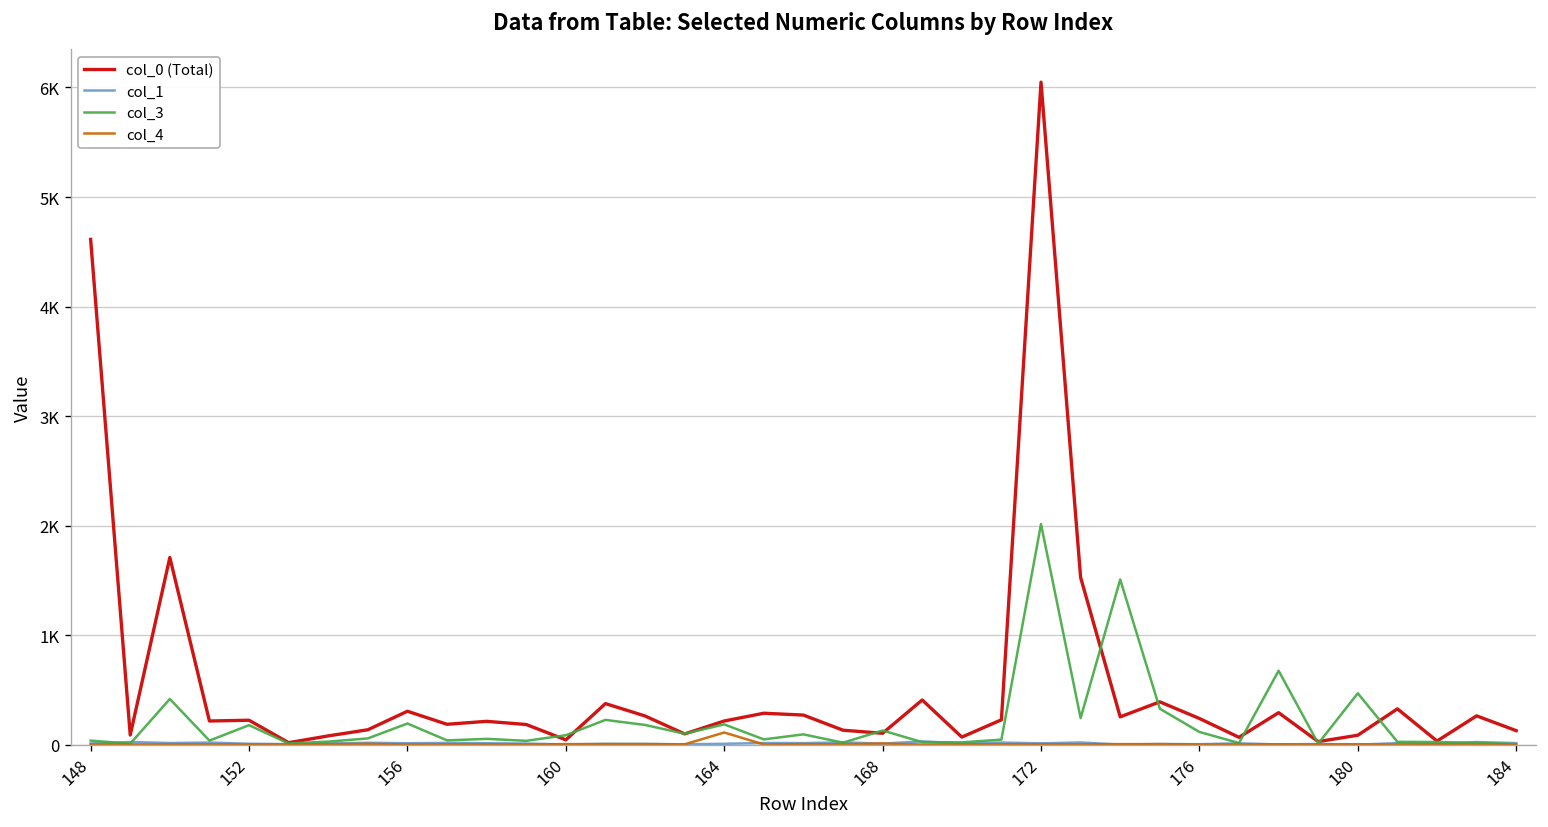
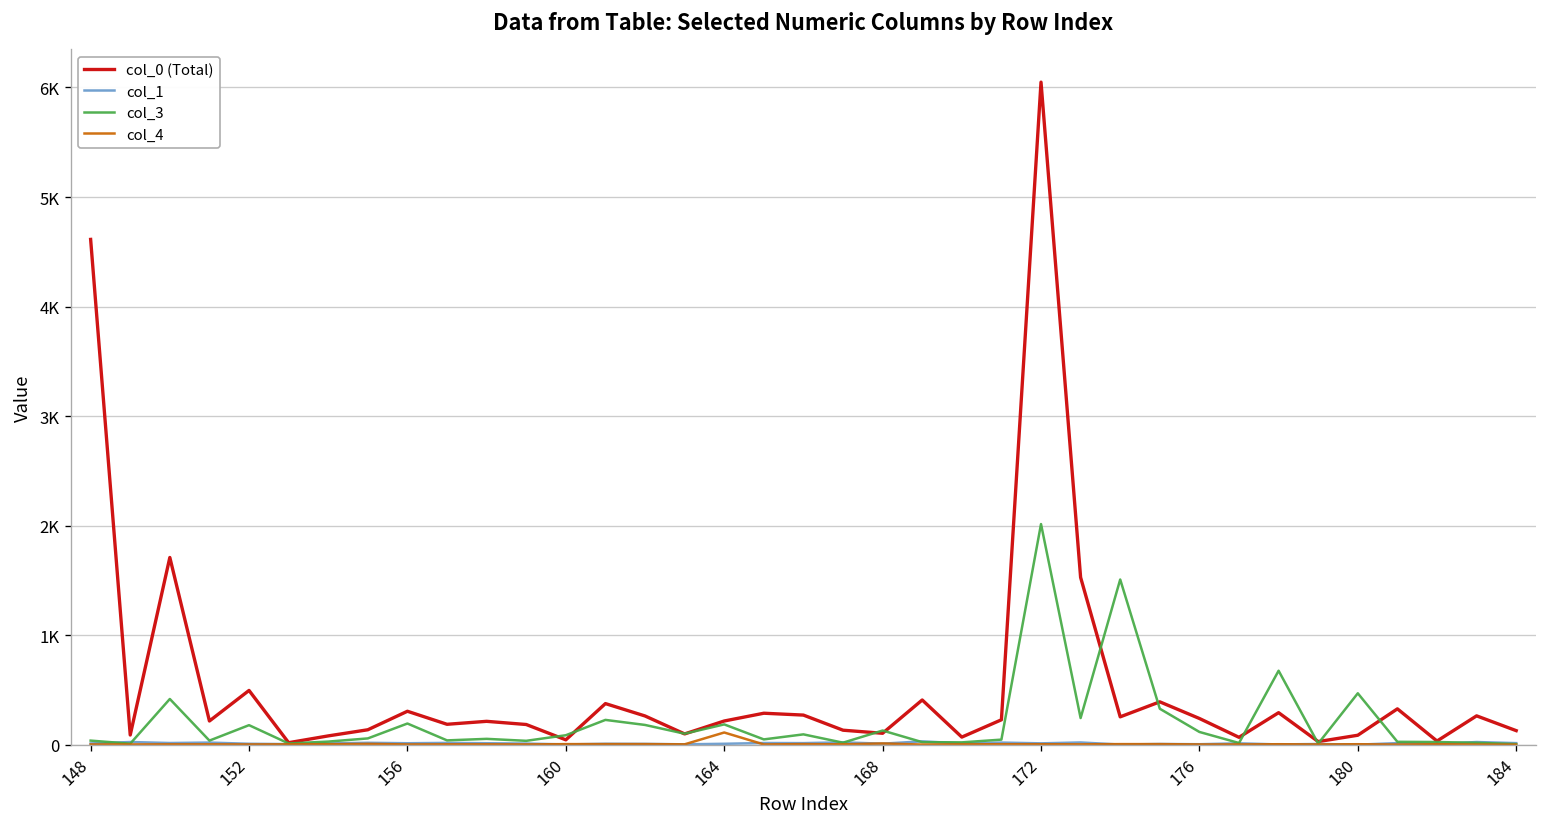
  {
    "col_0 (Total)": {
      "148": 4600,
-     "152": 200,
+     "152": 500,
      "156": 300,
      "160": 0,
      "164": 200,
      "172": 6000,
      "176": 200,
      "180": 100,
      "184": 100
    },
    "col_1": {
      "164": 0
    },
    "col_3": {
      "152": 200,
      "156": 200,
      "160": 100,
      "164": 200,
      "172": 2000,
      "176": 100,
      "180": 500
    },
    "col_4": {
      "164": 100
    }
  }
